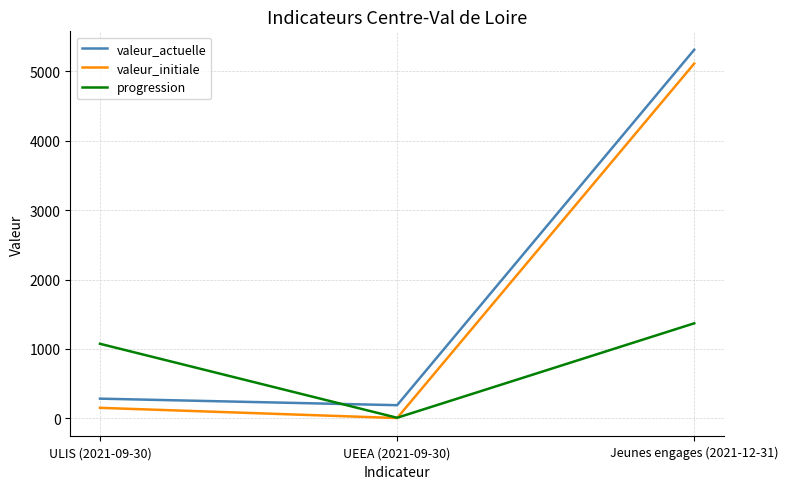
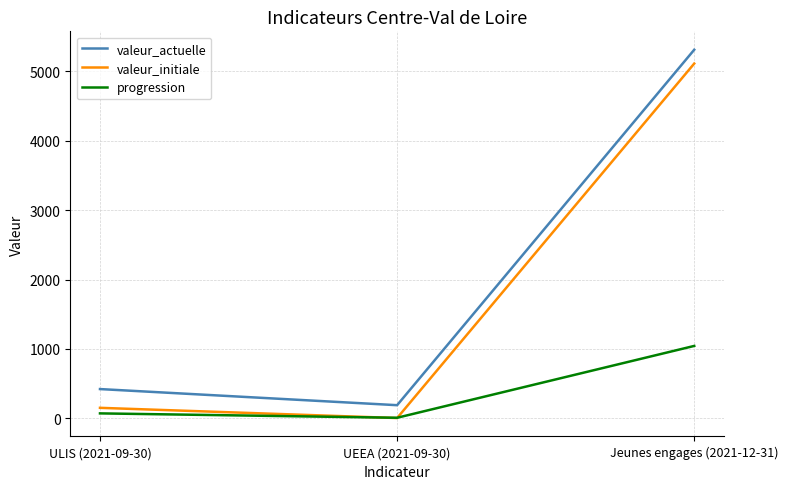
  {
    "valeur_actuelle": {
-     "ULIS (2021-09-30)": 300,
+     "ULIS (2021-09-30)": 400,
      "UEEA (2021-09-30)": 200,
      "Jeunes engages (2021-12-31)": 5300
    },
    "valeur_initiale": {
      "ULIS (2021-09-30)": 200,
      "Jeunes engages (2021-12-31)": 5100
    },
    "progression": {
-     "ULIS (2021-09-30)": 1100,
-     "Jeunes engages (2021-12-31)": 1400
+     "ULIS (2021-09-30)": 100,
+     "Jeunes engages (2021-12-31)": 1000
    }
  }
